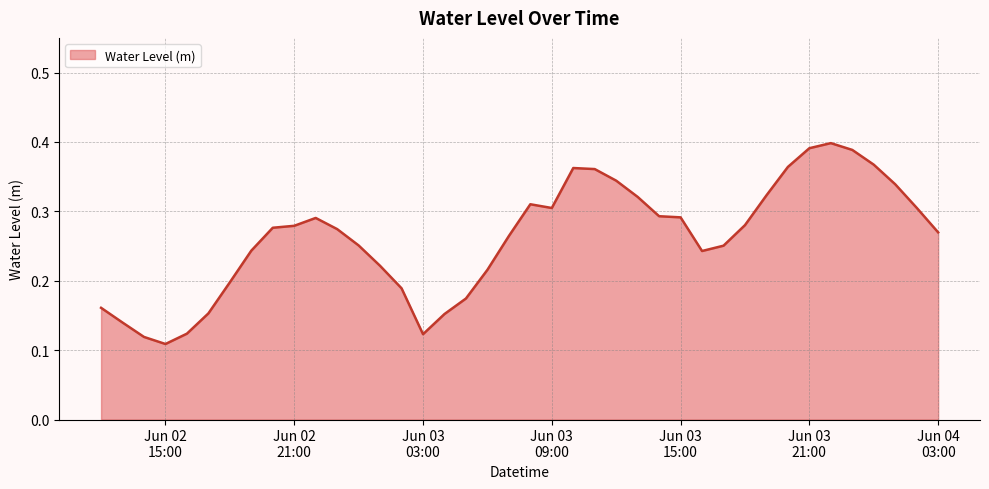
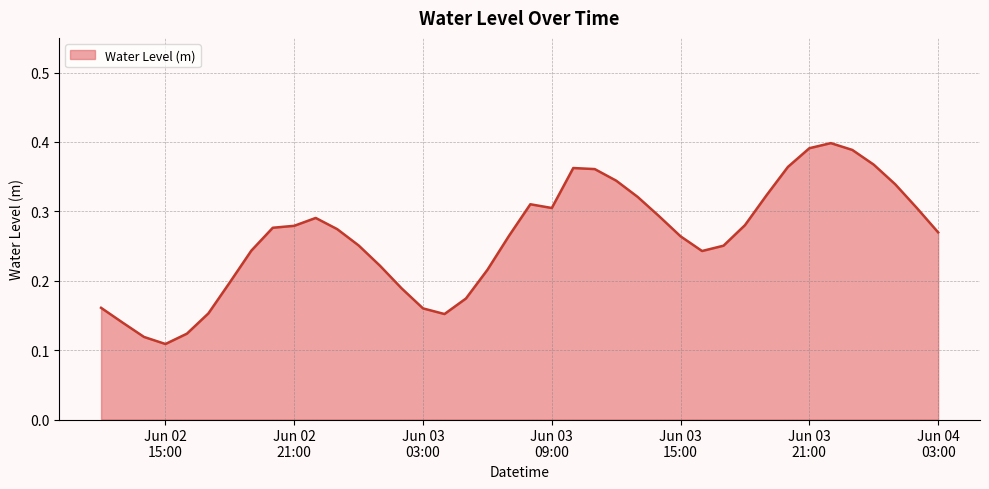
  {
    "Jun 02 15:00": 0.11,
    "Jun 02 21:00": 0.28,
-   "Jun 03 03:00": 0.12,
+   "Jun 03 03:00": 0.16,
    "Jun 03 09:00": 0.30,
-   "Jun 03 15:00": 0.29,
+   "Jun 03 15:00": 0.26,
    "Jun 03 21:00": 0.39,
    "Jun 04 03:00": 0.27
  }
